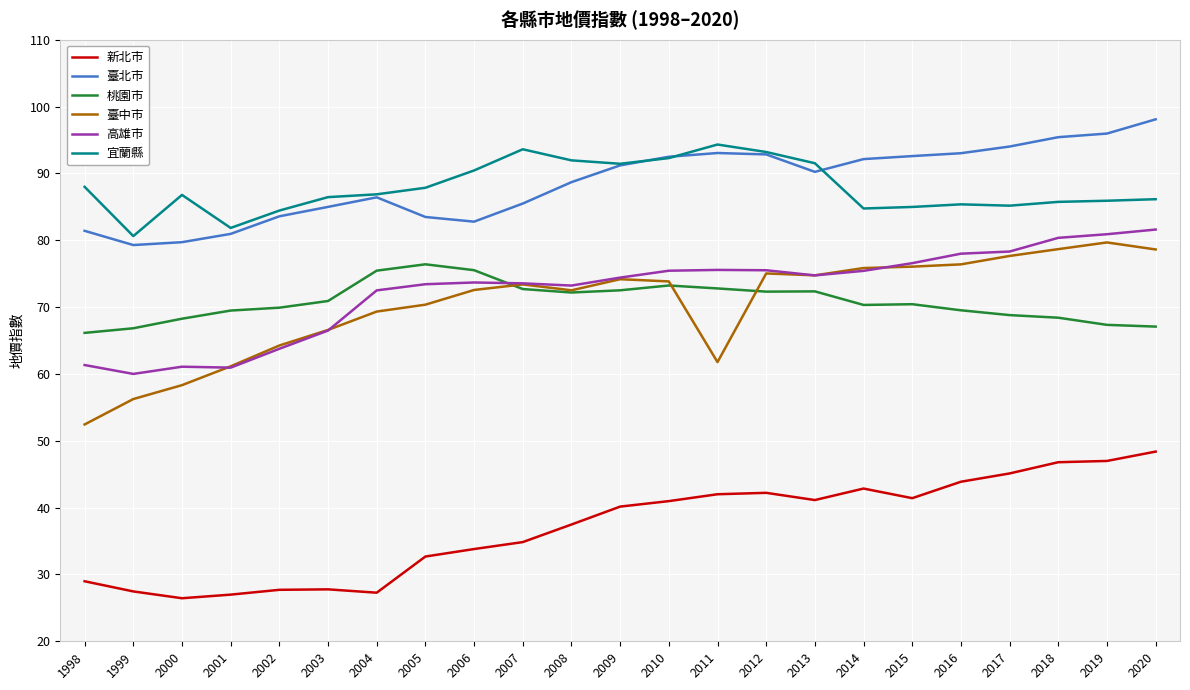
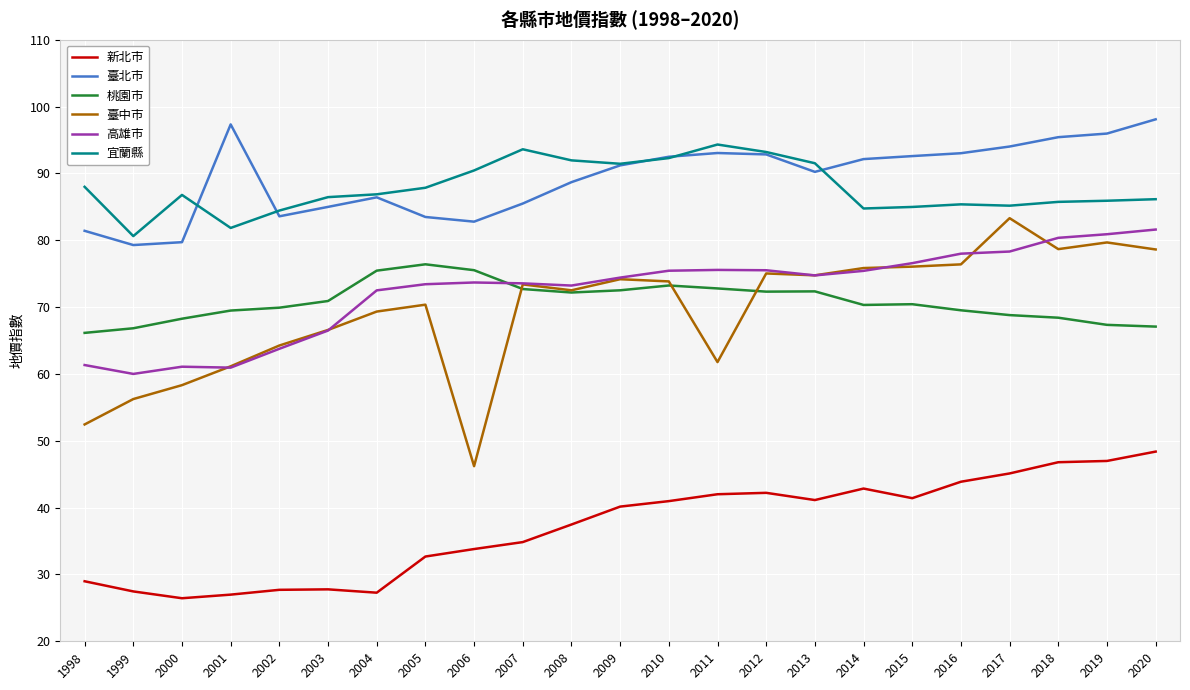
  {
    "新北市": {
      "1998": 29,
      "1999": 27,
      "2000": 26,
      "2001": 27,
      "2002": 28,
      "2003": 28,
      "2004": 27,
      "2005": 33,
      "2006": 34,
      "2007": 35,
      "2008": 37,
      "2009": 40,
      "2010": 41,
      "2011": 42,
      "2012": 42,
      "2013": 41,
      "2014": 43,
      "2015": 41,
      "2016": 44,
      "2017": 45,
      "2018": 47,
      "2019": 47,
      "2020": 48
    },
    "臺北市": {
      "1998": 81,
      "1999": 79,
      "2000": 80,
-     "2001": 81,
+     "2001": 97,
      "2002": 84,
      "2003": 85,
      "2004": 86,
      "2005": 83,
      "2006": 83,
      "2007": 85,
      "2008": 89,
      "2011": 93,
      "2013": 90,
      "2014": 92,
      "2015": 93,
      "2016": 93,
      "2017": 94,
      "2018": 95,
      "2019": 96,
      "2020": 98
    },
    "桃園市": {
      "1998": 66,
      "1999": 67,
      "2000": 68,
      "2001": 69,
      "2002": 70,
      "2003": 71,
      "2004": 75,
      "2005": 76,
      "2006": 76,
      "2007": 73,
      "2009": 73,
      "2010": 73,
      "2011": 73,
      "2012": 72,
      "2013": 72,
      "2014": 70,
      "2015": 70,
      "2016": 70,
      "2017": 69,
      "2018": 68,
      "2019": 67,
      "2020": 67
    },
    "臺中市": {
      "1998": 52,
      "1999": 56,
      "2000": 58,
      "2002": 64,
      "2004": 69,
      "2005": 70,
-     "2006": 73,
+     "2006": 46,
      "2010": 74,
      "2011": 62,
      "2012": 75,
      "2014": 76,
      "2015": 76,
      "2016": 76,
-     "2017": 78,
+     "2017": 83,
      "2018": 79,
      "2019": 80,
      "2020": 79
    },
    "高雄市": {
      "1998": 61,
      "1999": 60,
      "2000": 61,
      "2002": 64,
      "2004": 73,
      "2005": 73,
      "2006": 74,
      "2008": 73,
      "2010": 75,
      "2011": 76,
      "2012": 76,
      "2014": 75,
      "2015": 77,
      "2016": 78,
      "2017": 78,
      "2018": 80,
      "2019": 81,
      "2020": 82
    },
    "宜蘭縣": {
      "1998": 88,
      "1999": 81,
      "2000": 87,
      "2001": 82,
      "2002": 84,
      "2003": 86,
      "2004": 87,
      "2005": 88,
      "2006": 90,
      "2007": 94,
      "2008": 92,
      "2011": 94,
      "2013": 92,
      "2014": 85,
      "2015": 85,
      "2016": 85,
      "2017": 85,
      "2018": 86,
      "2019": 86,
      "2020": 86
    }
  }
